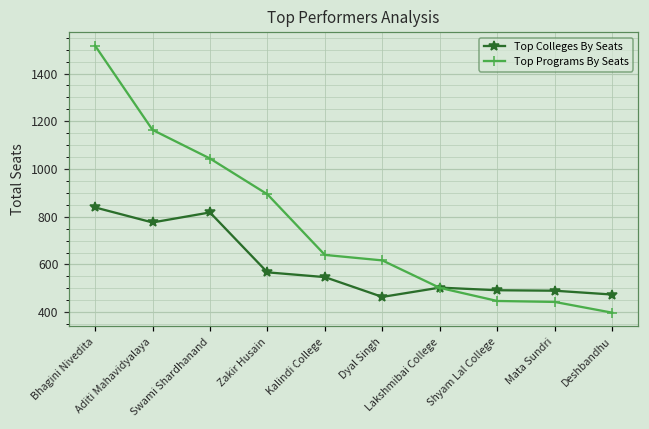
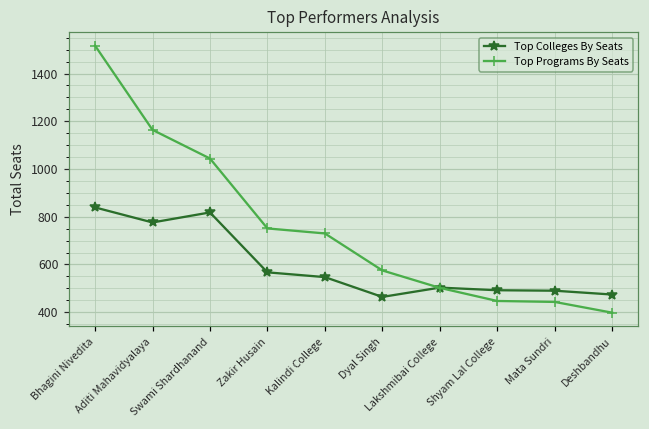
  {
    "Top Colleges By Seats": {
      "Bhagini Nivedita": 840,
      "Aditi Mahavidyalaya": 780,
      "Swami Shardhanand": 820,
      "Zakir Husain": 570,
      "Kalindi College": 550,
      "Dyal Singh": 460,
      "Shyam Lal College": 490,
      "Mata Sundri": 490,
      "Deshbandhu": 470
    },
    "Top Programs By Seats": {
      "Bhagini Nivedita": 1520,
      "Aditi Mahavidyalaya": 1160,
      "Swami Shardhanand": 1040,
-     "Zakir Husain": 890,
-     "Kalindi College": 640,
-     "Dyal Singh": 620,
+     "Zakir Husain": 750,
+     "Kalindi College": 730,
+     "Dyal Singh": 580,
      "Shyam Lal College": 450,
      "Mata Sundri": 440,
      "Deshbandhu": 400
    }
  }
